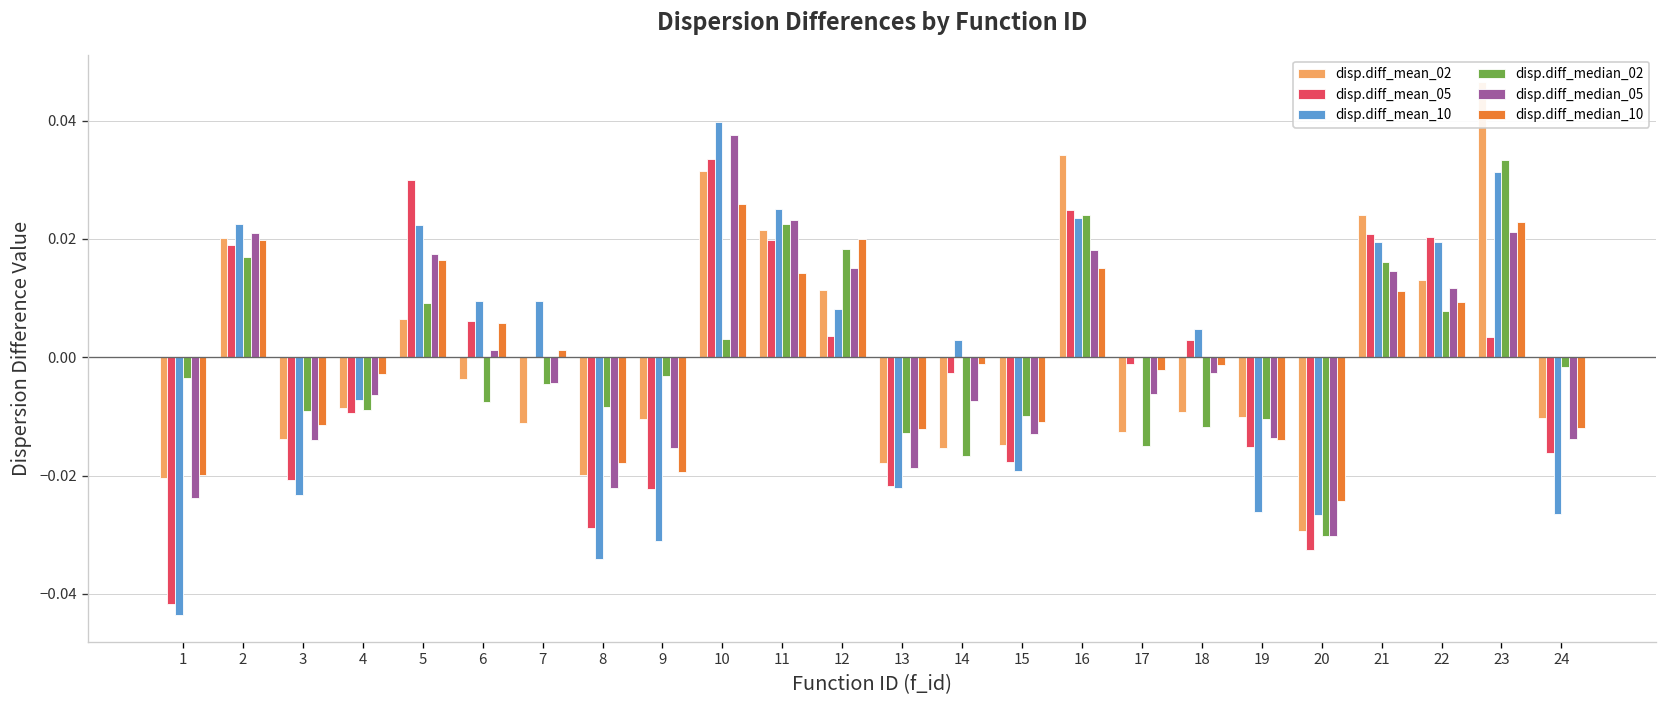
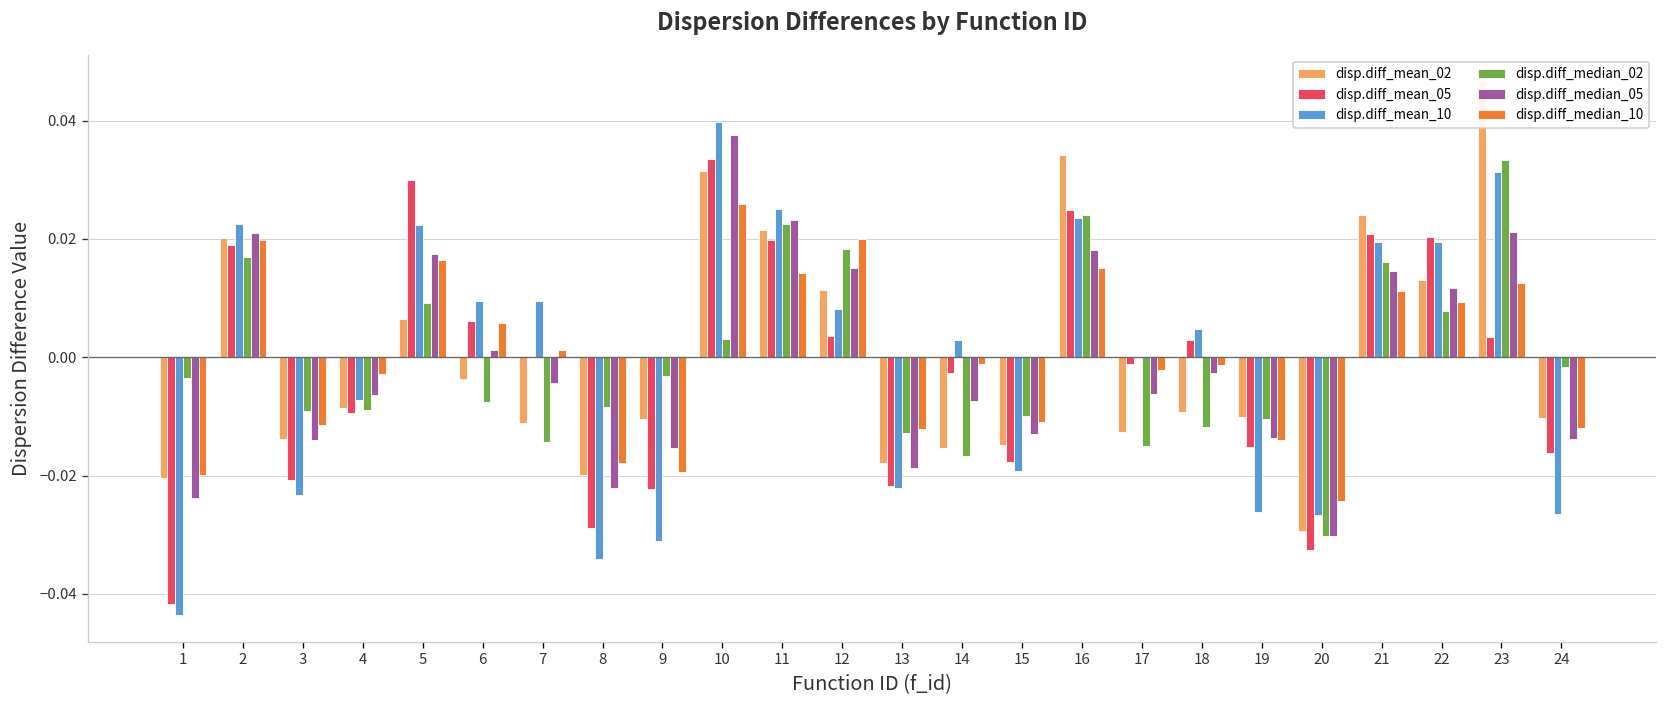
  {
    "disp.diff_mean_02": {
      "1": -0.020,
      "2": 0.020,
      "3": -0.014,
      "4": -0.009,
      "5": 0.006,
      "6": -0.004,
      "7": -0.011,
      "8": -0.020,
      "9": -0.010,
      "10": 0.031,
      "11": 0.022,
      "12": 0.011,
      "13": -0.018,
      "14": -0.015,
      "15": -0.015,
      "16": 0.034,
      "17": -0.013,
      "18": -0.009,
      "19": -0.010,
      "20": -0.029,
      "21": 0.024,
      "22": 0.013,
      "24": -0.010
    },
    "disp.diff_mean_05": {
      "1": -0.042,
      "2": 0.019,
      "3": -0.021,
      "4": -0.009,
      "5": 0.030,
      "6": 0.006,
      "7": 0.000,
      "8": -0.029,
      "9": -0.022,
      "10": 0.034,
      "11": 0.020,
      "12": 0.004,
      "13": -0.022,
      "14": -0.003,
      "15": -0.018,
      "16": 0.025,
      "17": -0.001,
      "18": 0.003,
      "19": -0.015,
      "20": -0.033,
      "21": 0.021,
      "22": 0.020,
      "23": 0.003,
      "24": -0.016
    },
    "disp.diff_mean_10": {
      "1": -0.044,
      "2": 0.023,
      "3": -0.023,
      "4": -0.007,
      "5": 0.022,
      "6": 0.009,
      "7": 0.010,
      "8": -0.034,
      "9": -0.031,
      "10": 0.040,
      "11": 0.025,
      "12": 0.008,
      "13": -0.022,
      "14": 0.003,
      "15": -0.019,
      "16": 0.023,
      "17": 0.000,
      "18": 0.005,
      "19": -0.026,
      "20": -0.027,
      "21": 0.020,
      "22": 0.019,
      "23": 0.031,
      "24": -0.026
    },
    "disp.diff_median_02": {
      "1": -0.004,
      "2": 0.017,
      "3": -0.009,
      "4": -0.009,
      "5": 0.009,
      "6": -0.008,
-     "7": -0.004,
+     "7": -0.014,
      "8": -0.008,
      "9": -0.003,
      "10": 0.003,
      "11": 0.023,
      "12": 0.018,
      "13": -0.013,
      "14": -0.017,
      "15": -0.010,
      "16": 0.024,
      "17": -0.015,
      "18": -0.012,
      "19": -0.010,
      "20": -0.030,
      "21": 0.016,
      "22": 0.008,
      "23": 0.033,
      "24": -0.002
    },
    "disp.diff_median_05": {
      "1": -0.024,
      "2": 0.021,
      "3": -0.014,
      "4": -0.006,
      "5": 0.017,
      "6": 0.001,
      "7": -0.004,
      "8": -0.022,
      "9": -0.015,
      "10": 0.038,
      "11": 0.023,
      "12": 0.015,
      "13": -0.019,
      "14": -0.007,
      "15": -0.013,
      "16": 0.018,
      "17": -0.006,
      "18": -0.003,
      "19": -0.014,
      "20": -0.030,
      "21": 0.014,
      "22": 0.012,
      "23": 0.021,
      "24": -0.014
    },
    "disp.diff_median_10": {
      "1": -0.020,
      "2": 0.020,
      "3": -0.012,
      "4": -0.003,
      "5": 0.016,
      "6": 0.006,
      "7": 0.001,
      "8": -0.018,
      "9": -0.019,
      "10": 0.026,
      "11": 0.014,
      "12": 0.020,
      "13": -0.012,
      "14": -0.001,
      "15": -0.011,
      "16": 0.015,
      "17": -0.002,
      "18": -0.001,
      "19": -0.014,
      "20": -0.024,
      "21": 0.011,
      "22": 0.009,
-     "23": 0.023,
+     "23": 0.012,
      "24": -0.012
    }
  }
